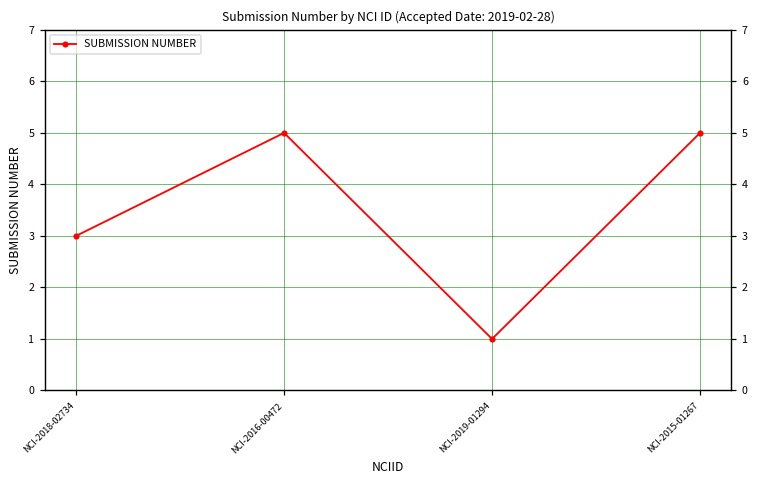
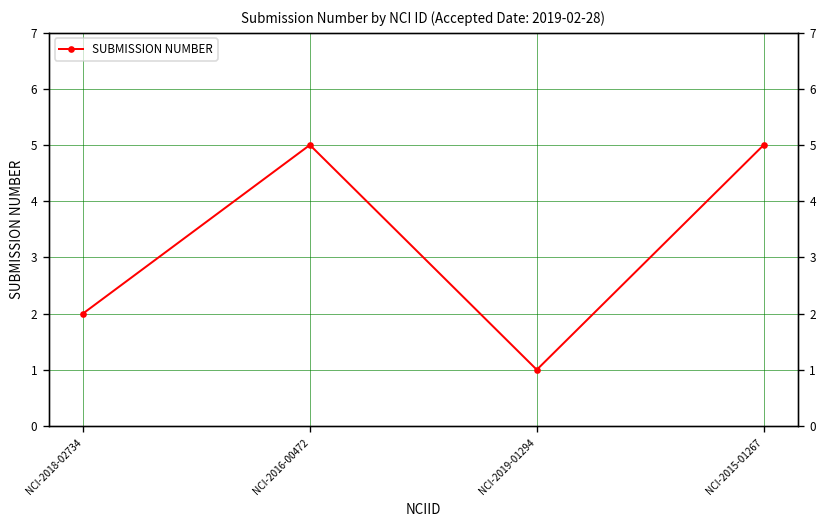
  {
-   "NCI-2018-02734": 3,
+   "NCI-2018-02734": 2,
    "NCI-2016-00472": 5,
    "NCI-2019-01294": 1,
    "NCI-2015-01267": 5
  }
